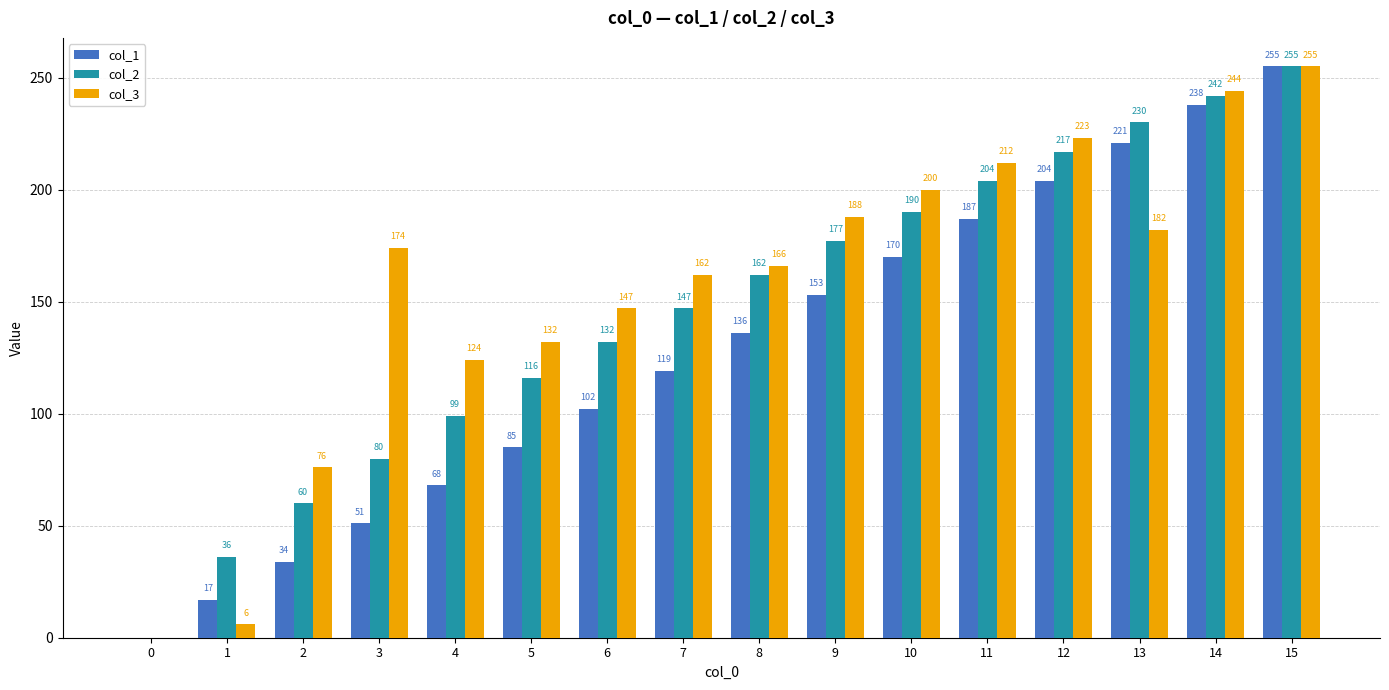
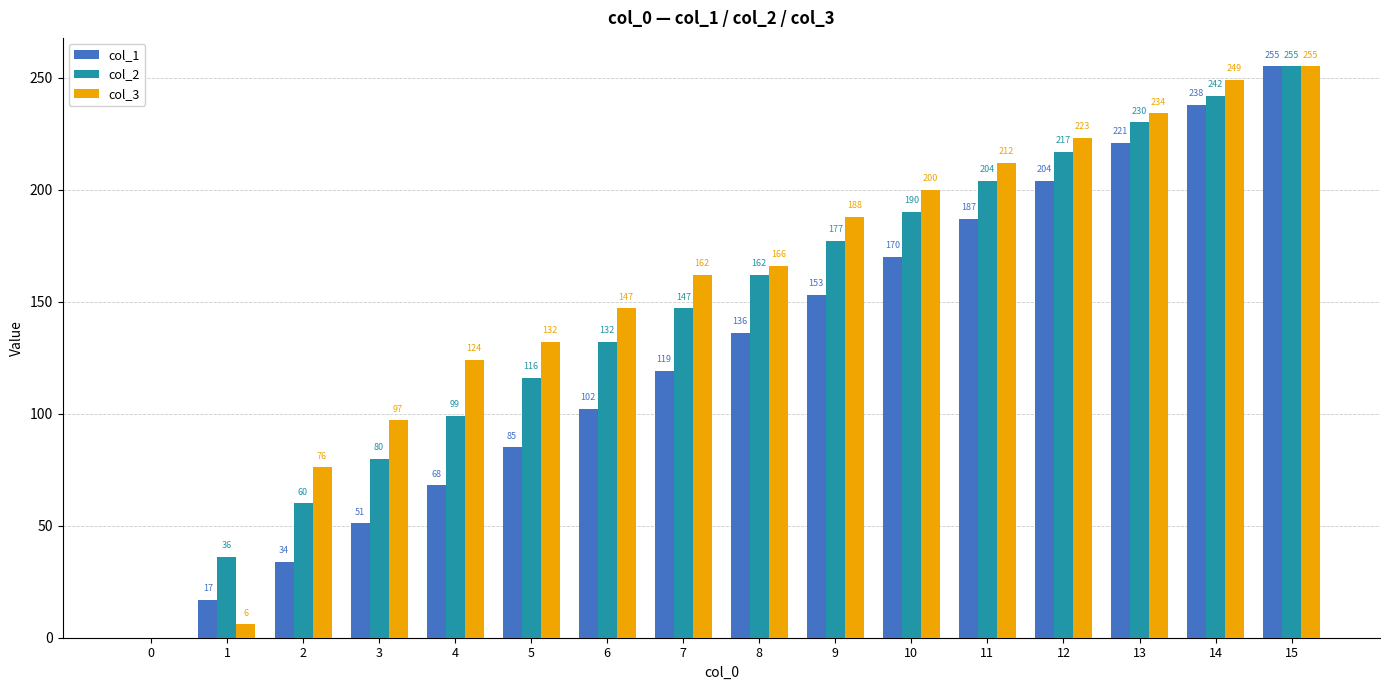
  {
    "col_3": {
      "1": 6,
      "2": 76,
-     "3": 174,
+     "3": 97,
      "4": 124,
      "5": 132,
      "6": 147,
      "7": 162,
      "8": 166,
      "9": 188,
      "10": 200,
      "11": 212,
      "12": 223,
-     "13": 182,
-     "14": 244,
+     "13": 234,
+     "14": 249,
      "15": 255
    }
  }
